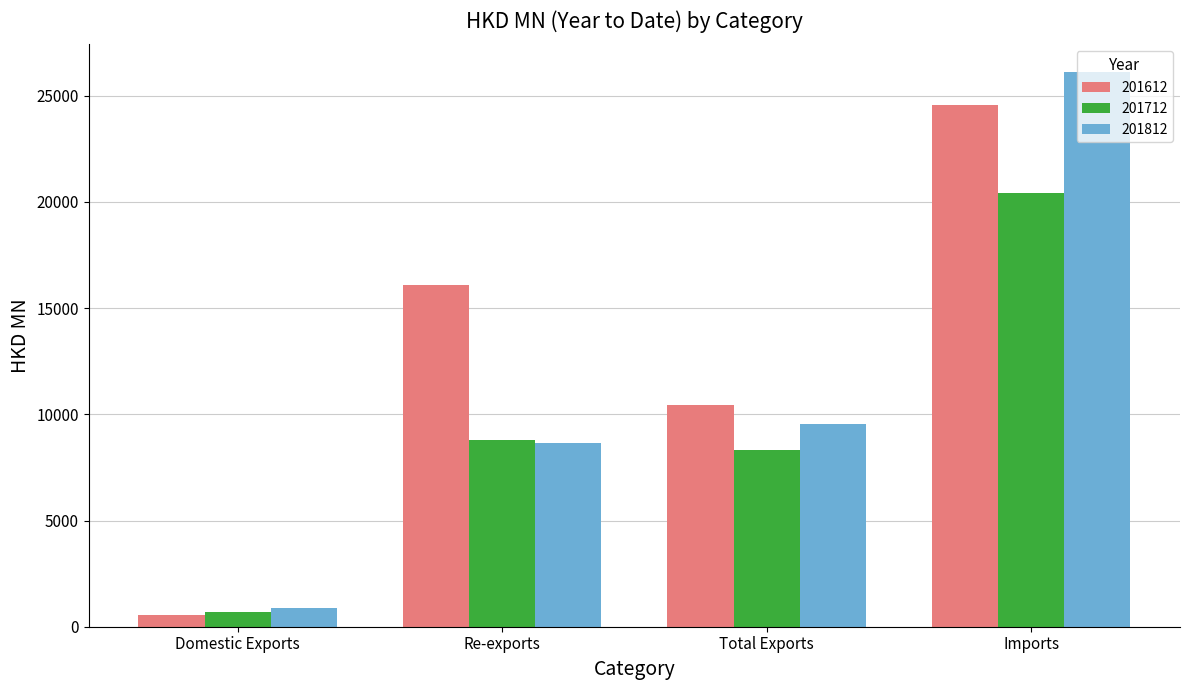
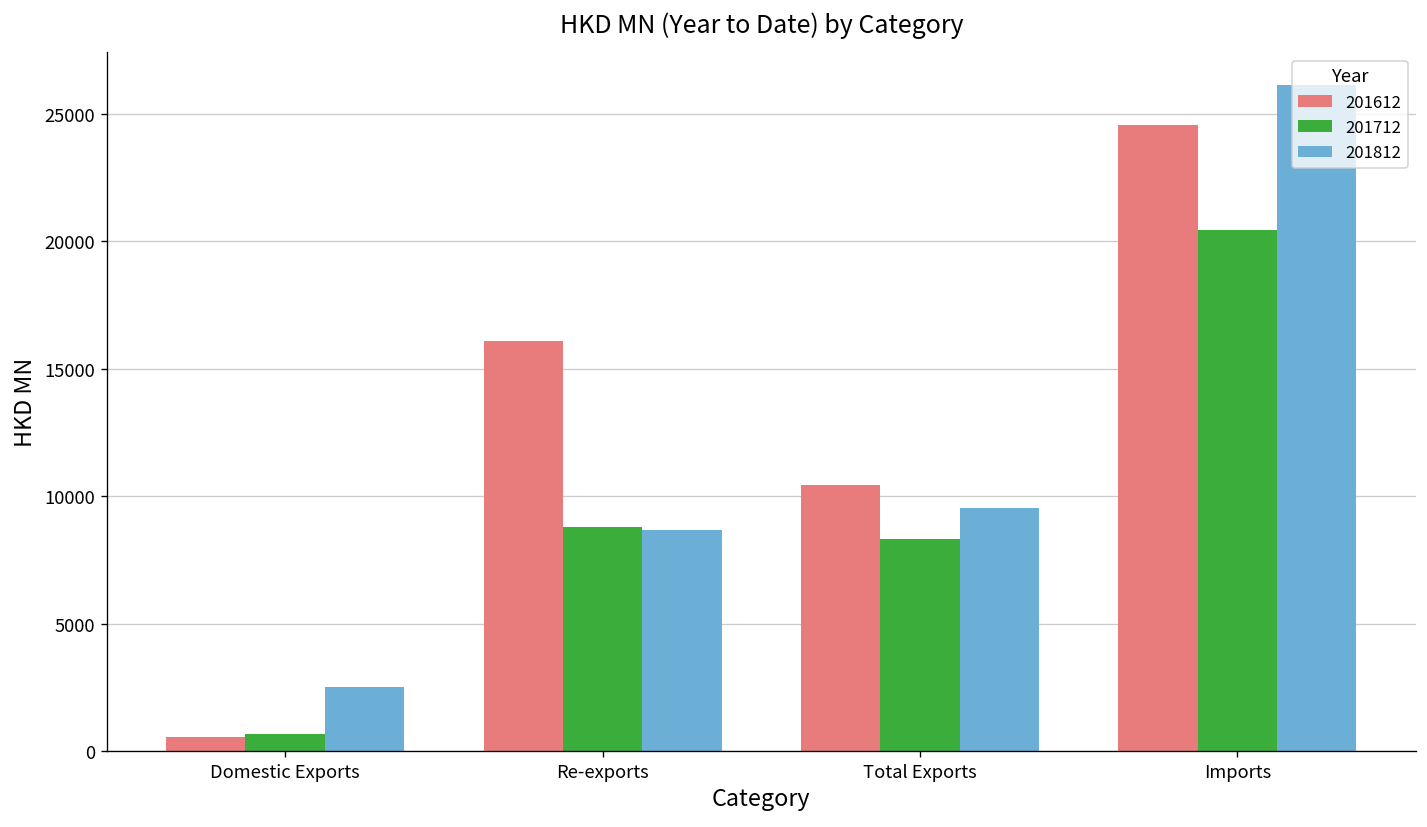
  {
    "201612": {
      "Domestic Exports": 600,
      "Re-exports": 16100,
      "Total Exports": 10500,
      "Imports": 24600
    },
    "201712": {
      "Domestic Exports": 700,
      "Re-exports": 8800,
      "Total Exports": 8300,
      "Imports": 20400
    },
    "201812": {
-     "Domestic Exports": 900,
+     "Domestic Exports": 2500,
      "Re-exports": 8700,
      "Total Exports": 9500
    }
  }
